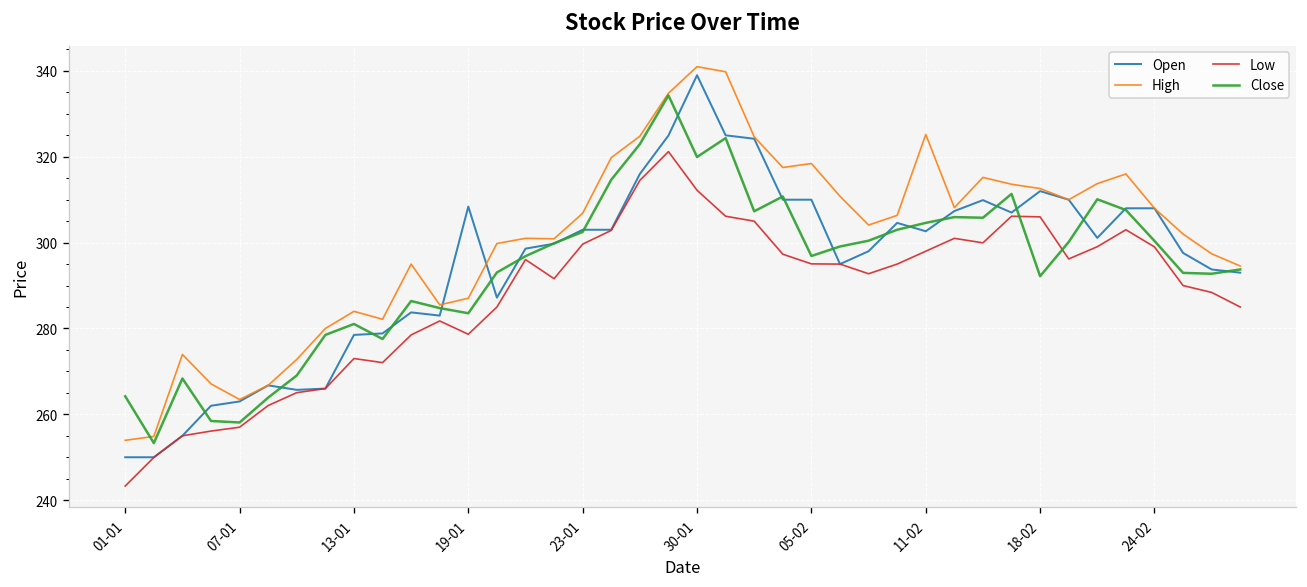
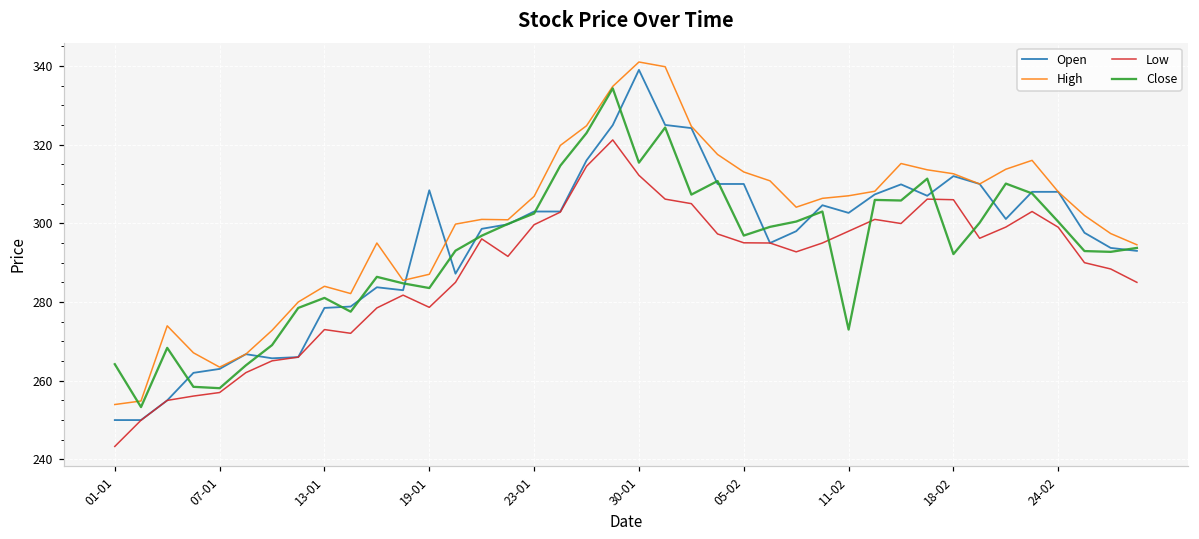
  {
    "Open": {
      "01-01": 250,
      "13-01": 279,
      "19-01": 308,
      "30-01": 339,
      "05-02": 310,
      "11-02": 303
    },
    "High": {
      "01-01": 254,
      "13-01": 284,
      "19-01": 287,
      "23-01": 307,
      "30-01": 341,
-     "05-02": 318,
-     "11-02": 325
+     "05-02": 313,
+     "11-02": 307
    },
    "Low": {
      "01-01": 243,
      "07-01": 257,
      "13-01": 273,
      "19-01": 279,
      "23-01": 300,
      "30-01": 312,
      "05-02": 295,
      "11-02": 298,
      "18-02": 306,
      "24-02": 299
    },
    "Close": {
      "01-01": 264,
      "07-01": 258,
      "13-01": 281,
      "19-01": 284,
-     "30-01": 320,
+     "30-01": 315,
      "05-02": 297,
-     "11-02": 305,
+     "11-02": 273,
      "18-02": 292,
      "24-02": 300
    }
  }
